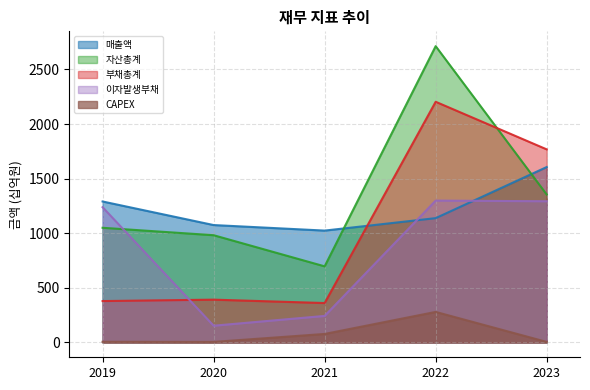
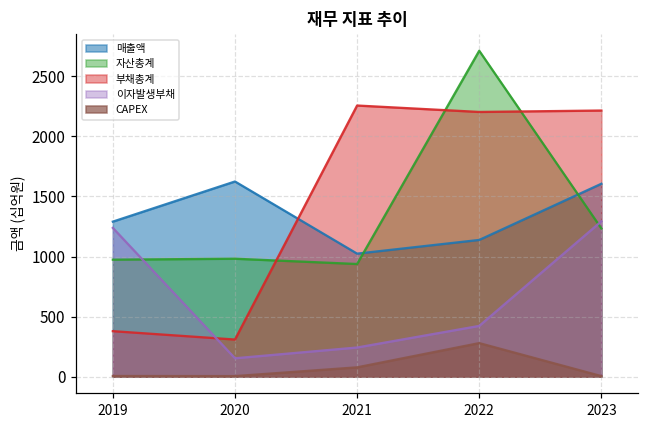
  {
    "매출액": {
      "2019": 1290,
-     "2020": 1080,
+     "2020": 1620,
      "2021": 1020,
      "2022": 1140,
      "2023": 1610
    },
    "자산총계": {
-     "2019": 1050,
+     "2019": 970,
      "2020": 980,
-     "2021": 700,
+     "2021": 940,
      "2022": 2710,
-     "2023": 1350
+     "2023": 1230
    },
    "부채총계": {
      "2019": 380,
-     "2020": 390,
-     "2021": 360,
+     "2020": 310,
+     "2021": 2260,
      "2022": 2200,
-     "2023": 1770
+     "2023": 2220
    },
    "이자발생부채": {
      "2019": 1240,
      "2020": 150,
      "2021": 240,
-     "2022": 1300,
+     "2022": 420,
      "2023": 1290
    },
    "CAPEX": {
      "2019": 10,
      "2020": 10,
      "2021": 80,
      "2022": 280,
      "2023": 10
    }
  }
